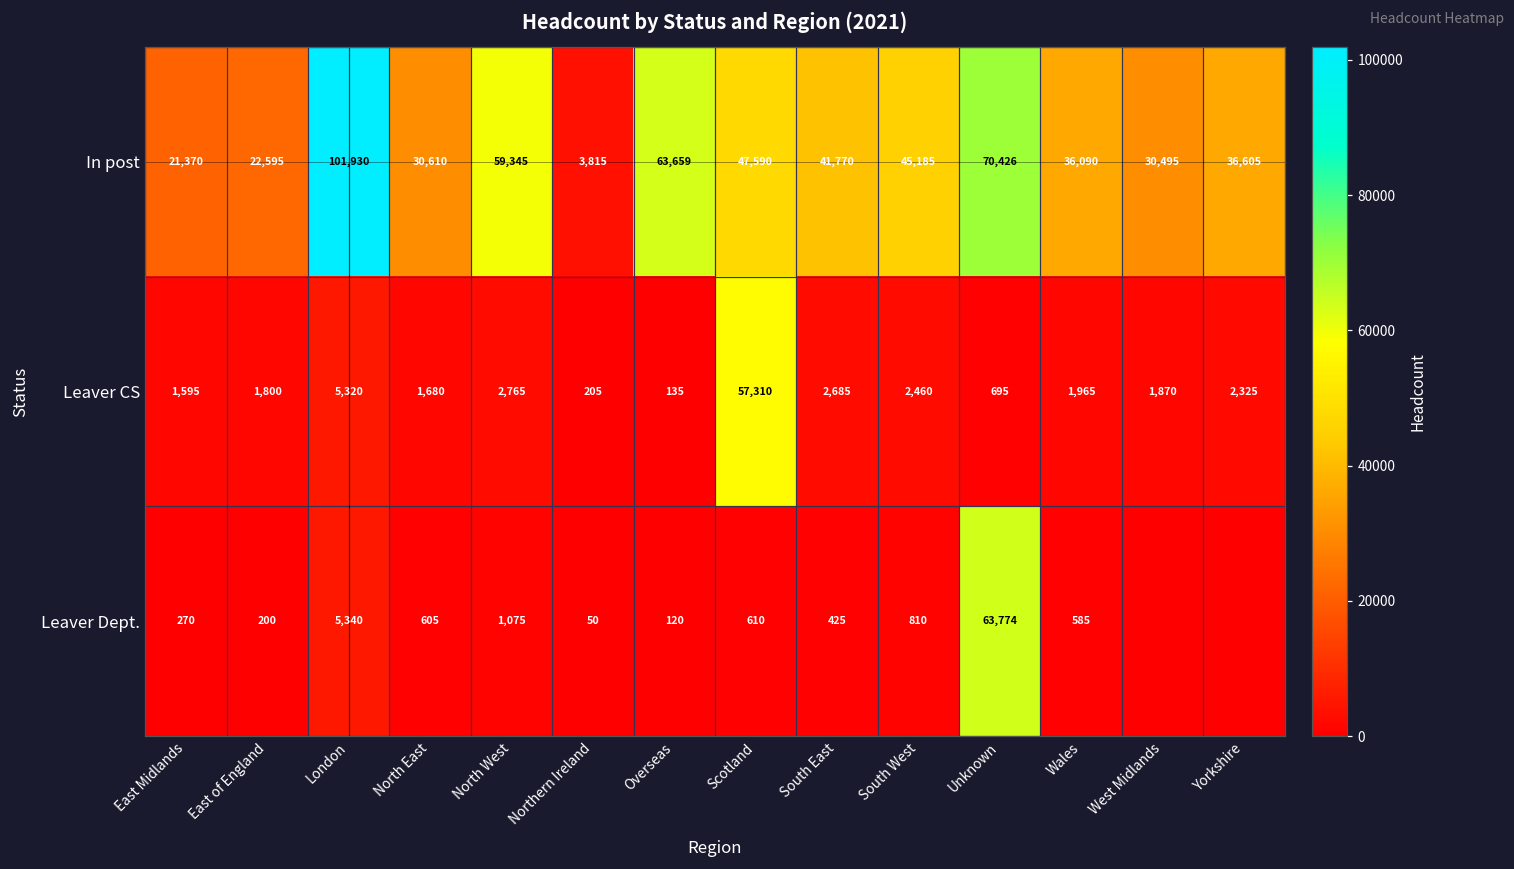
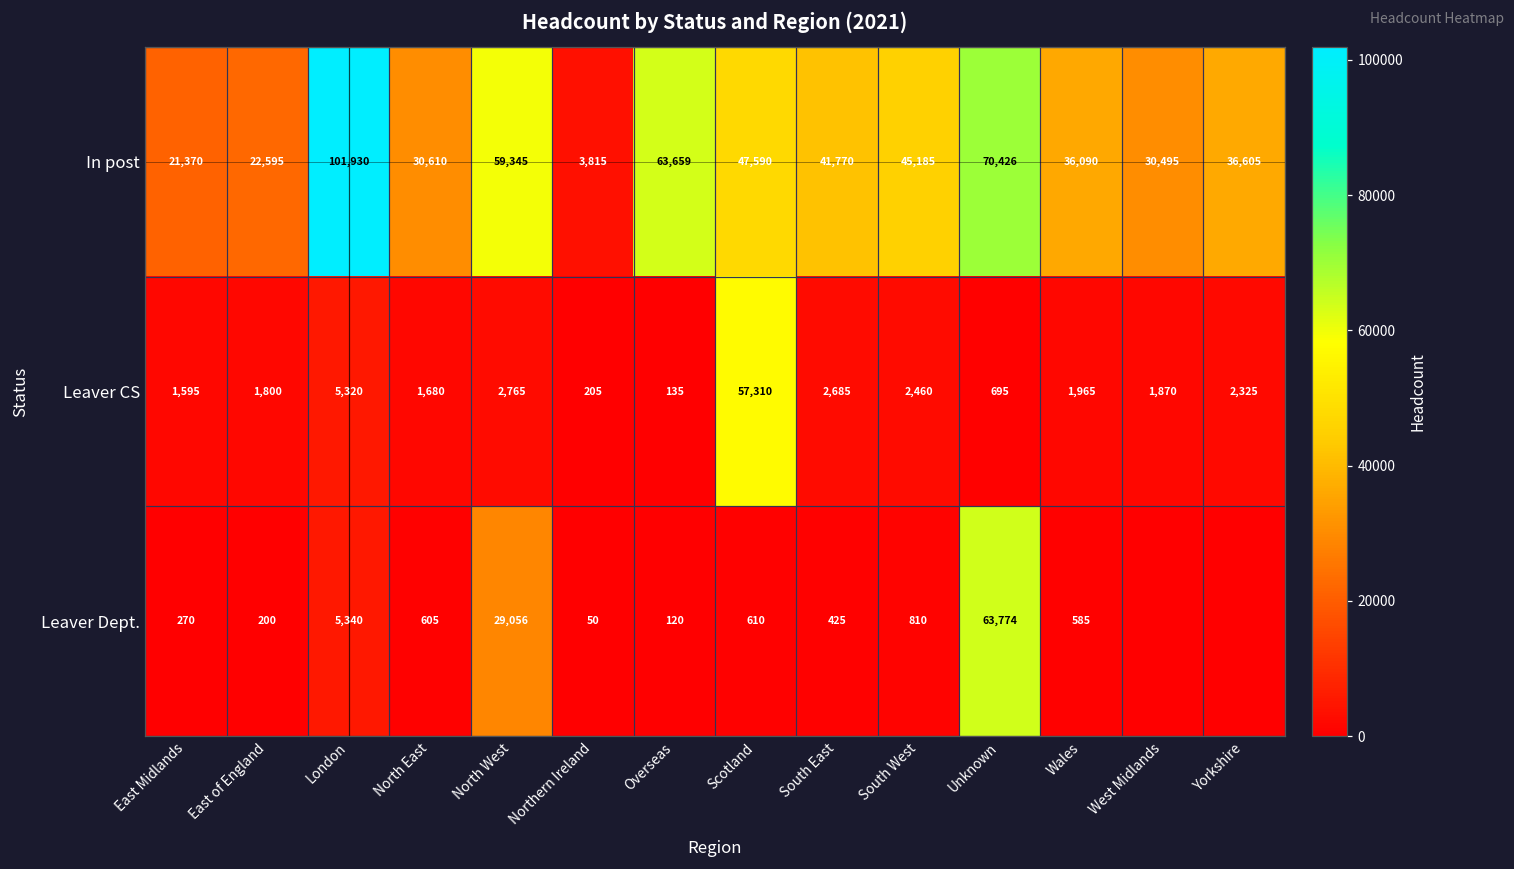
  {
    "In post": {
      "East Midlands": "21,370",
      "East of England": "22,595",
      "London": "101,930",
      "North East": "30,610",
      "North West": "59,345",
      "Northern Ireland": "3,815",
      "Overseas": "63,659",
      "Scotland": "47,590",
      "South East": "41,770",
      "South West": "45,185",
      "Unknown": "70,426",
      "Wales": "36,090",
      "West Midlands": "30,495",
      "Yorkshire": "36,605"
    },
    "Leaver CS": {
      "East Midlands": "1,595",
      "East of England": "1,800",
      "London": "5,320",
      "North East": "1,680",
      "North West": "2,765",
      "Northern Ireland": "205",
      "Overseas": "135",
      "Scotland": "57,310",
      "South East": "2,685",
      "South West": "2,460",
      "Unknown": "695",
      "Wales": "1,965",
      "West Midlands": "1,870",
      "Yorkshire": "2,325"
    },
    "Leaver Dept.": {
      "East Midlands": "270",
      "East of England": "200",
      "London": "5,340",
      "North East": "605",
-     "North West": "1,075",
+     "North West": "29,056",
      "Northern Ireland": "50",
      "Overseas": "120",
      "Scotland": "610",
      "South East": "425",
      "South West": "810",
      "Unknown": "63,774",
      "Wales": "585"
    }
  }
